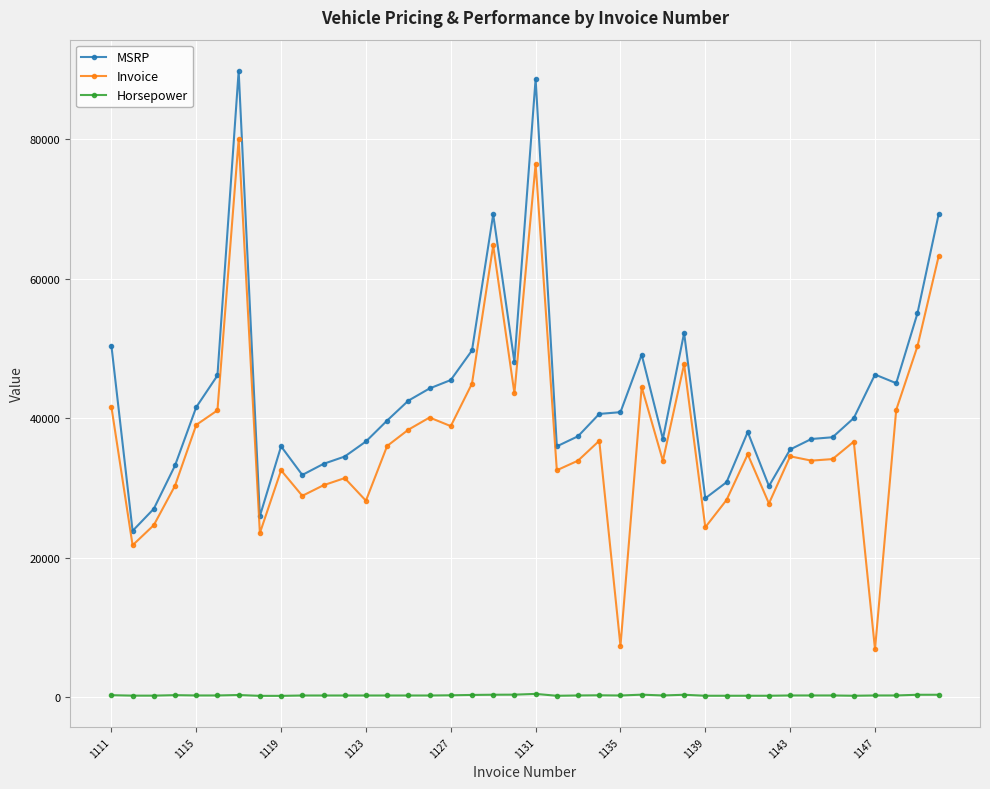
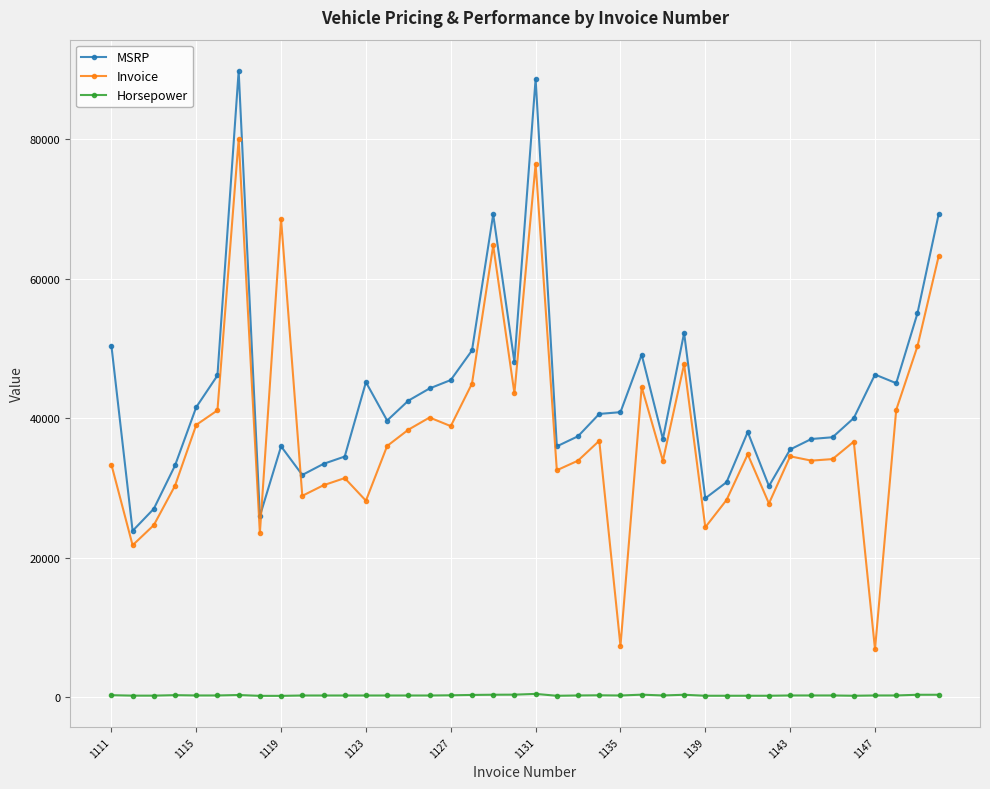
  {
    "MSRP": {
      "1111": 50000,
      "1115": 42000,
      "1119": 36000,
-     "1123": 37000,
+     "1123": 45000,
      "1127": 45000,
      "1131": 89000,
      "1135": 41000,
      "1139": 28000,
      "1143": 35000,
      "1147": 46000
    },
    "Invoice": {
-     "1111": 42000,
+     "1111": 33000,
      "1115": 39000,
-     "1119": 33000,
+     "1119": 69000,
      "1123": 28000,
      "1127": 39000,
      "1131": 76000,
      "1135": 7000,
      "1139": 24000,
      "1143": 35000,
      "1147": 7000
    },
    "Horsepower": {
      "1111": 0,
      "1115": 0,
      "1119": 0,
      "1123": 0,
      "1127": 0,
      "1131": 0,
      "1135": 0,
      "1139": 0,
      "1143": 0,
      "1147": 0
    }
  }
